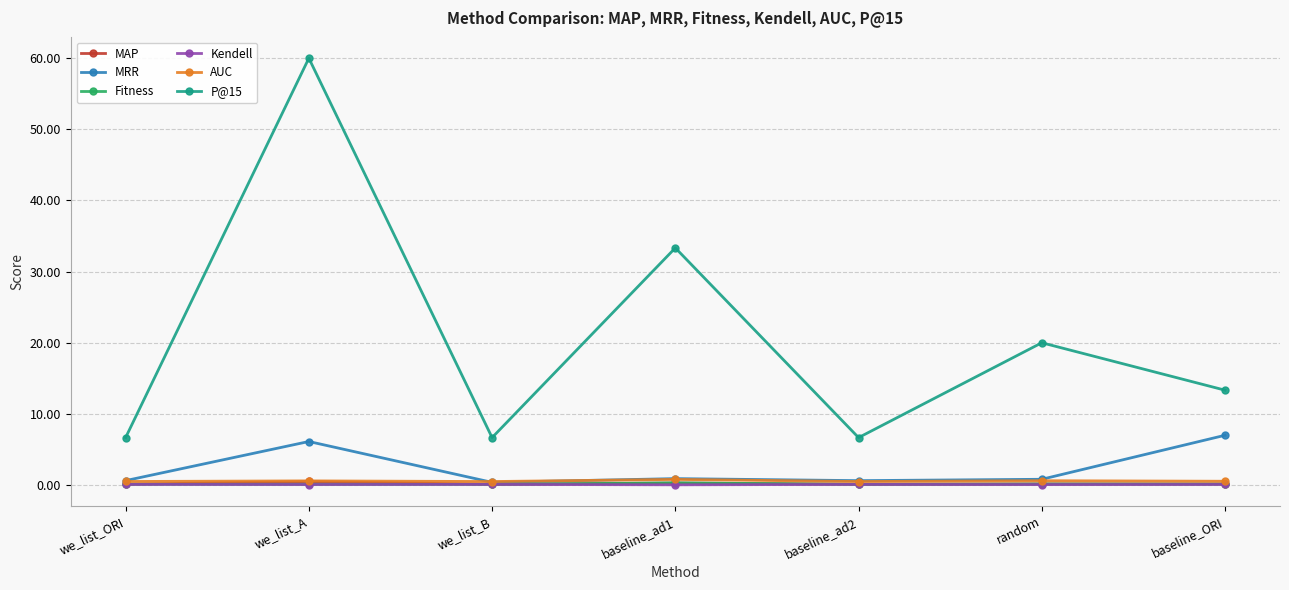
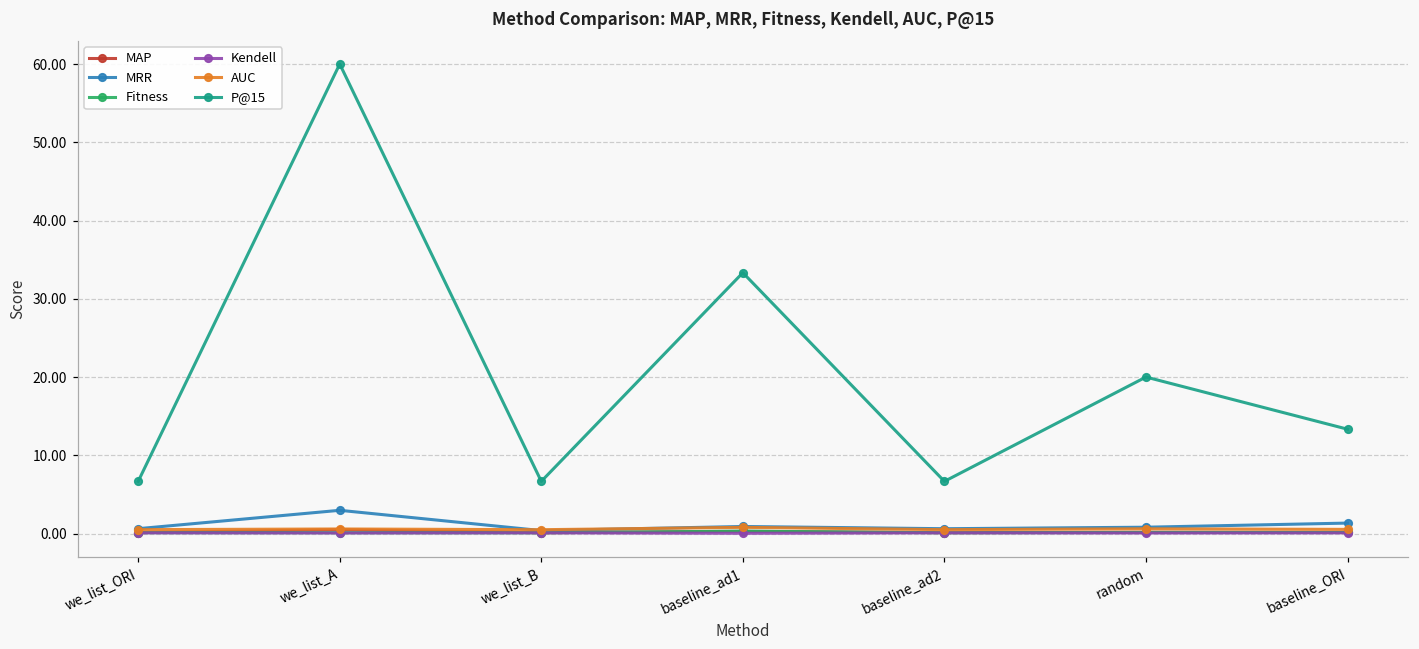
  {
    "MRR": {
-     "we_list_A": 6,
-     "baseline_ORI": 7
+     "we_list_A": 3,
+     "baseline_ORI": 1
    },
    "AUC": {
      "baseline_ORI": 1
    }
  }
